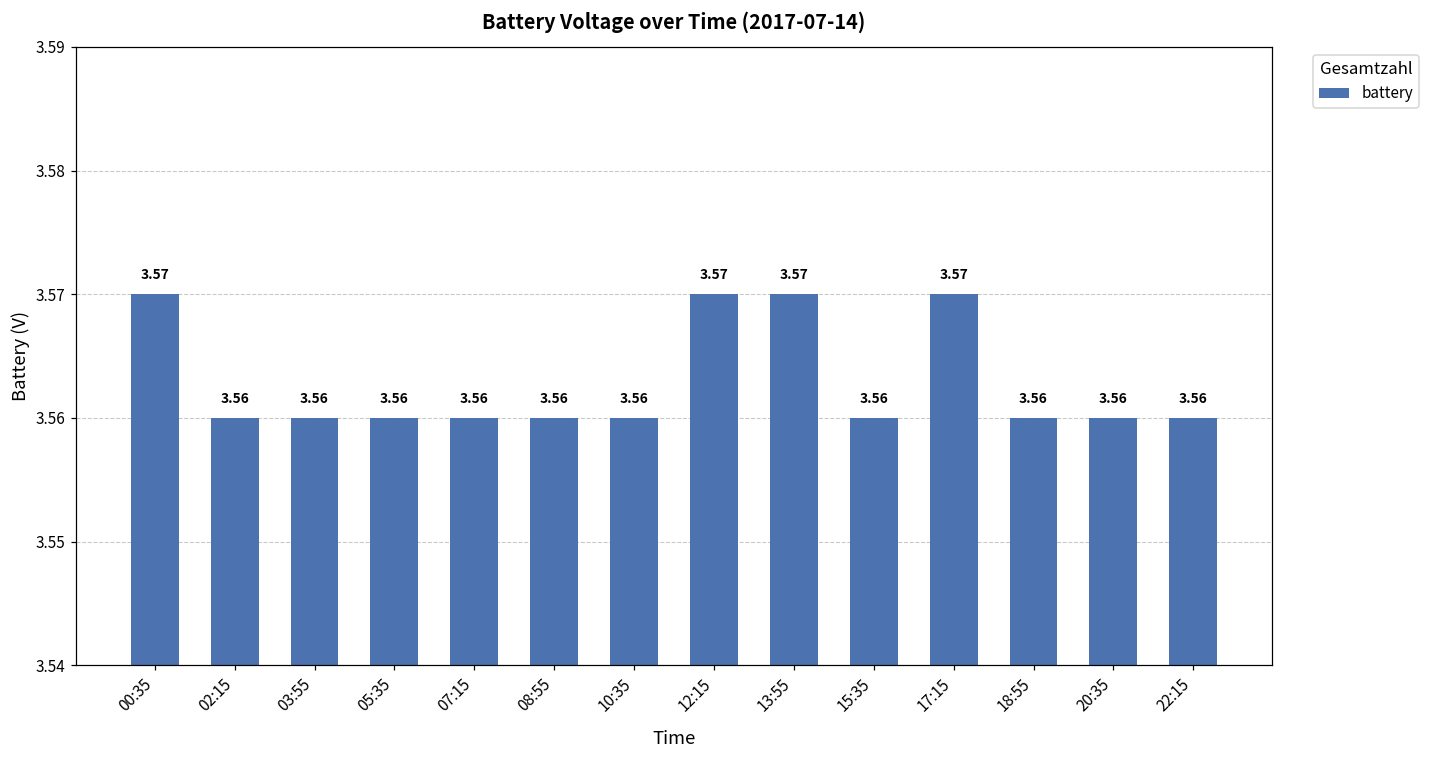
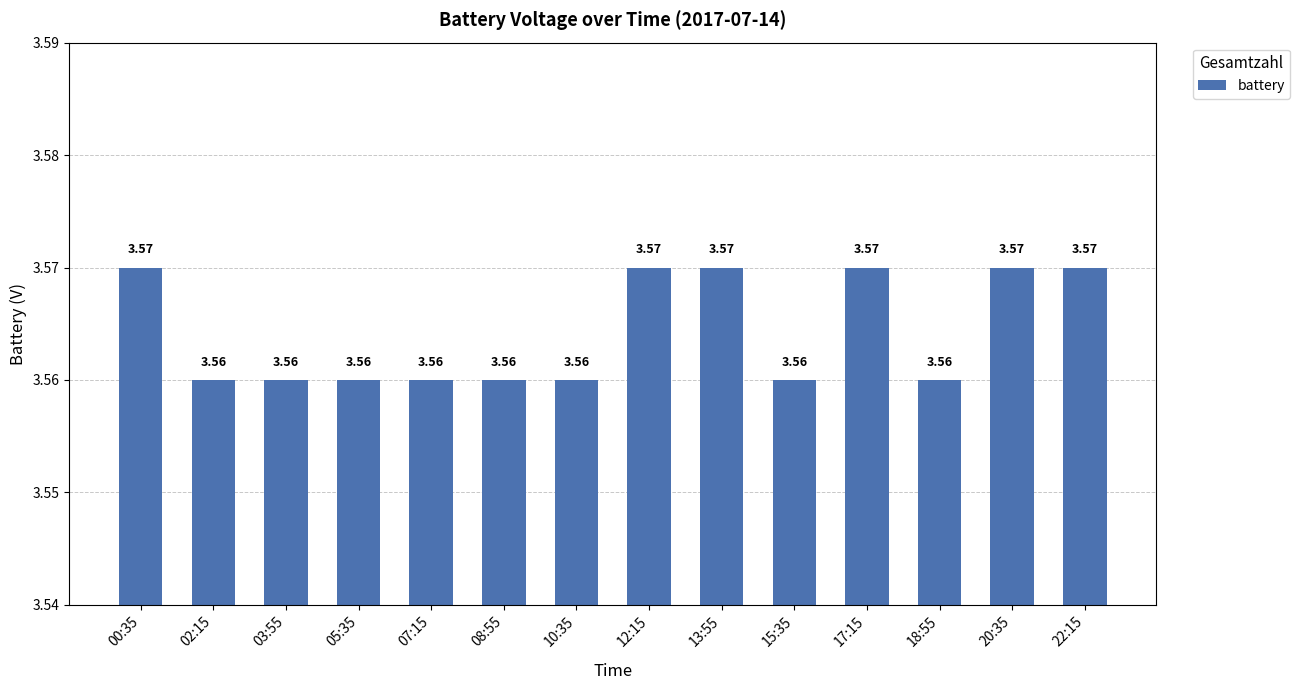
  {
    "00:35": 3.57,
    "02:15": 3.56,
    "03:55": 3.56,
    "05:35": 3.56,
    "07:15": 3.56,
    "08:55": 3.56,
    "10:35": 3.56,
    "12:15": 3.57,
    "13:55": 3.57,
    "15:35": 3.56,
    "17:15": 3.57,
    "18:55": 3.56,
-   "20:35": 3.56,
-   "22:15": 3.56
+   "20:35": 3.57,
+   "22:15": 3.57
  }
